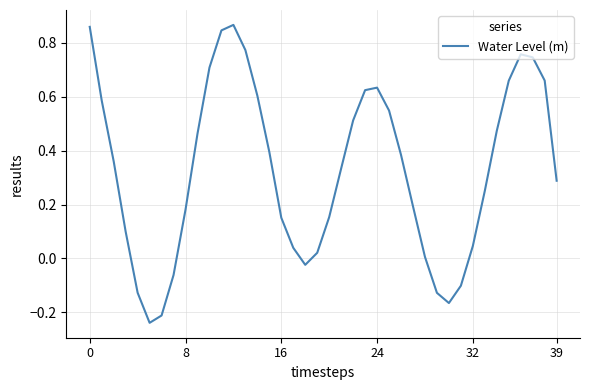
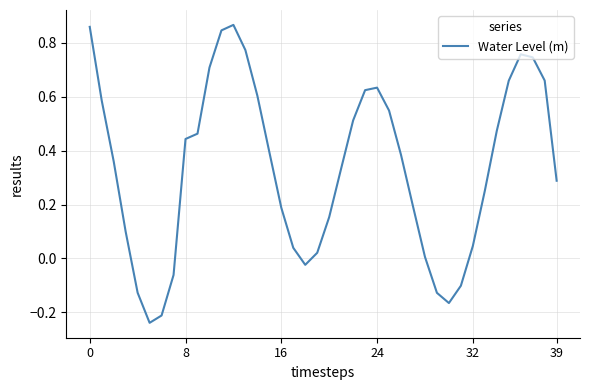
  {
    "0": 0.86,
-   "8": 0.18,
-   "16": 0.15,
+   "8": 0.44,
+   "16": 0.19,
    "24": 0.63,
    "32": 0.05,
    "39": 0.29
  }
